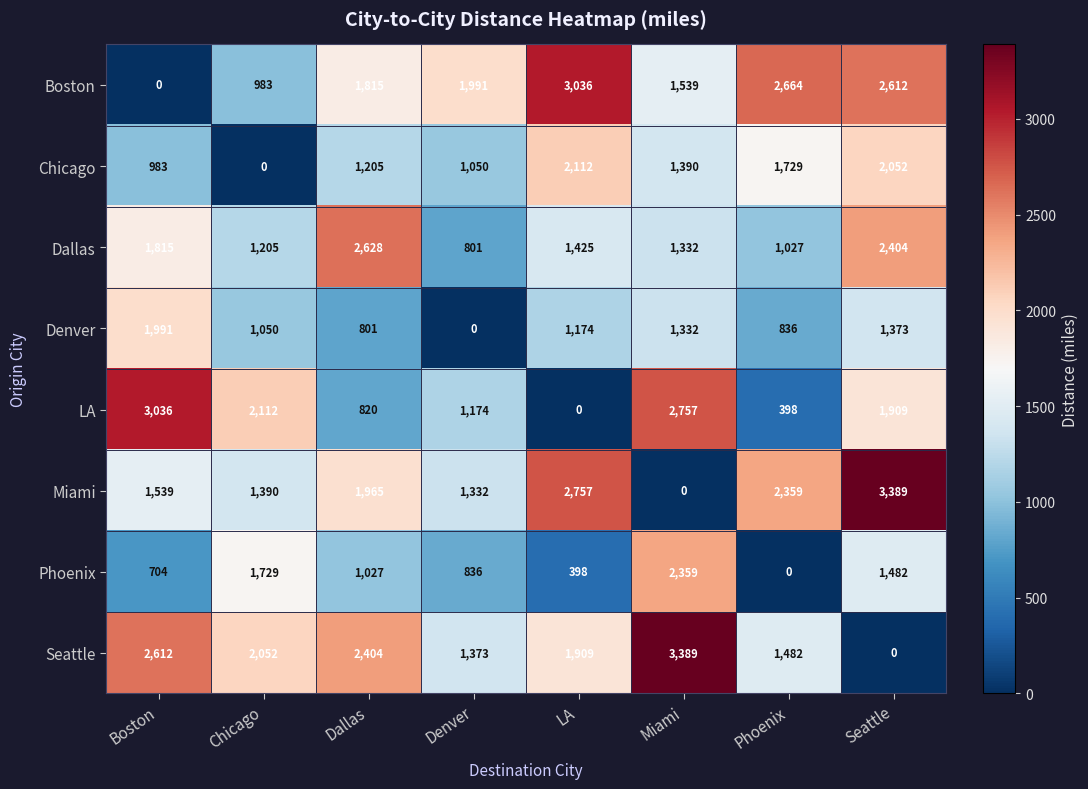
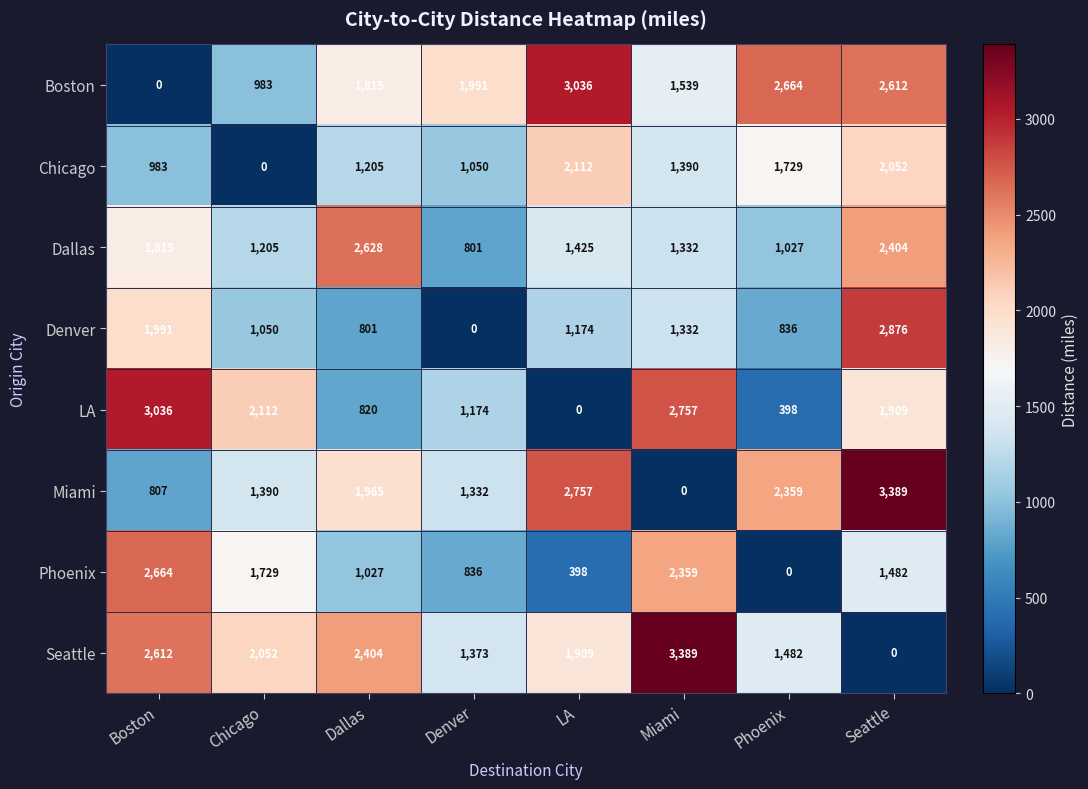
  {
    "Boston": {
      "Boston": "0",
      "Chicago": "983",
      "Denver": "1,991",
      "LA": "3,036",
      "Miami": "1,539",
      "Phoenix": "2,664",
      "Seattle": "2,612"
    },
    "Chicago": {
      "Boston": "983",
      "Chicago": "0",
      "Dallas": "1,205",
      "Denver": "1,050",
      "LA": "2,112",
      "Miami": "1,390",
      "Phoenix": "1,729",
      "Seattle": "2,052"
    },
    "Dallas": {
      "Chicago": "1,205",
      "Dallas": "2,628",
      "Denver": "801",
      "LA": "1,425",
      "Miami": "1,332",
      "Phoenix": "1,027",
      "Seattle": "2,404"
    },
    "Denver": {
      "Boston": "1,991",
      "Chicago": "1,050",
      "Dallas": "801",
      "Denver": "0",
      "LA": "1,174",
      "Miami": "1,332",
      "Phoenix": "836",
-     "Seattle": "1,373"
+     "Seattle": "2,876"
    },
    "LA": {
      "Boston": "3,036",
      "Chicago": "2,112",
      "Dallas": "820",
      "Denver": "1,174",
      "LA": "0",
      "Miami": "2,757",
      "Phoenix": "398"
    },
    "Miami": {
-     "Boston": "1,539",
+     "Boston": "807",
      "Chicago": "1,390",
      "Denver": "1,332",
      "LA": "2,757",
      "Miami": "0",
      "Phoenix": "2,359",
      "Seattle": "3,389"
    },
    "Phoenix": {
-     "Boston": "704",
+     "Boston": "2,664",
      "Chicago": "1,729",
      "Dallas": "1,027",
      "Denver": "836",
      "LA": "398",
      "Miami": "2,359",
      "Phoenix": "0",
      "Seattle": "1,482"
    },
    "Seattle": {
      "Boston": "2,612",
      "Chicago": "2,052",
      "Dallas": "2,404",
      "Denver": "1,373",
      "Miami": "3,389",
      "Phoenix": "1,482",
      "Seattle": "0"
    }
  }
